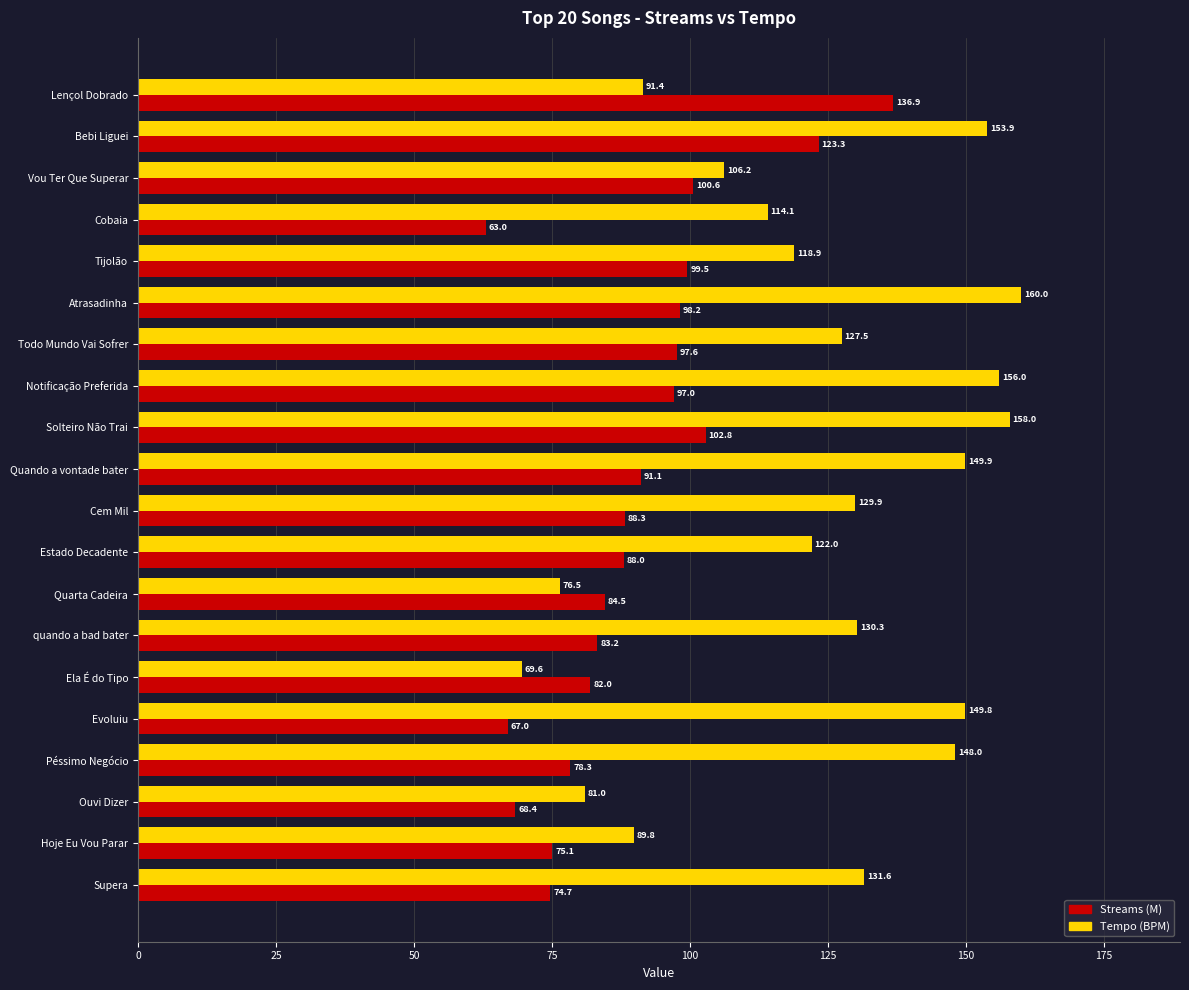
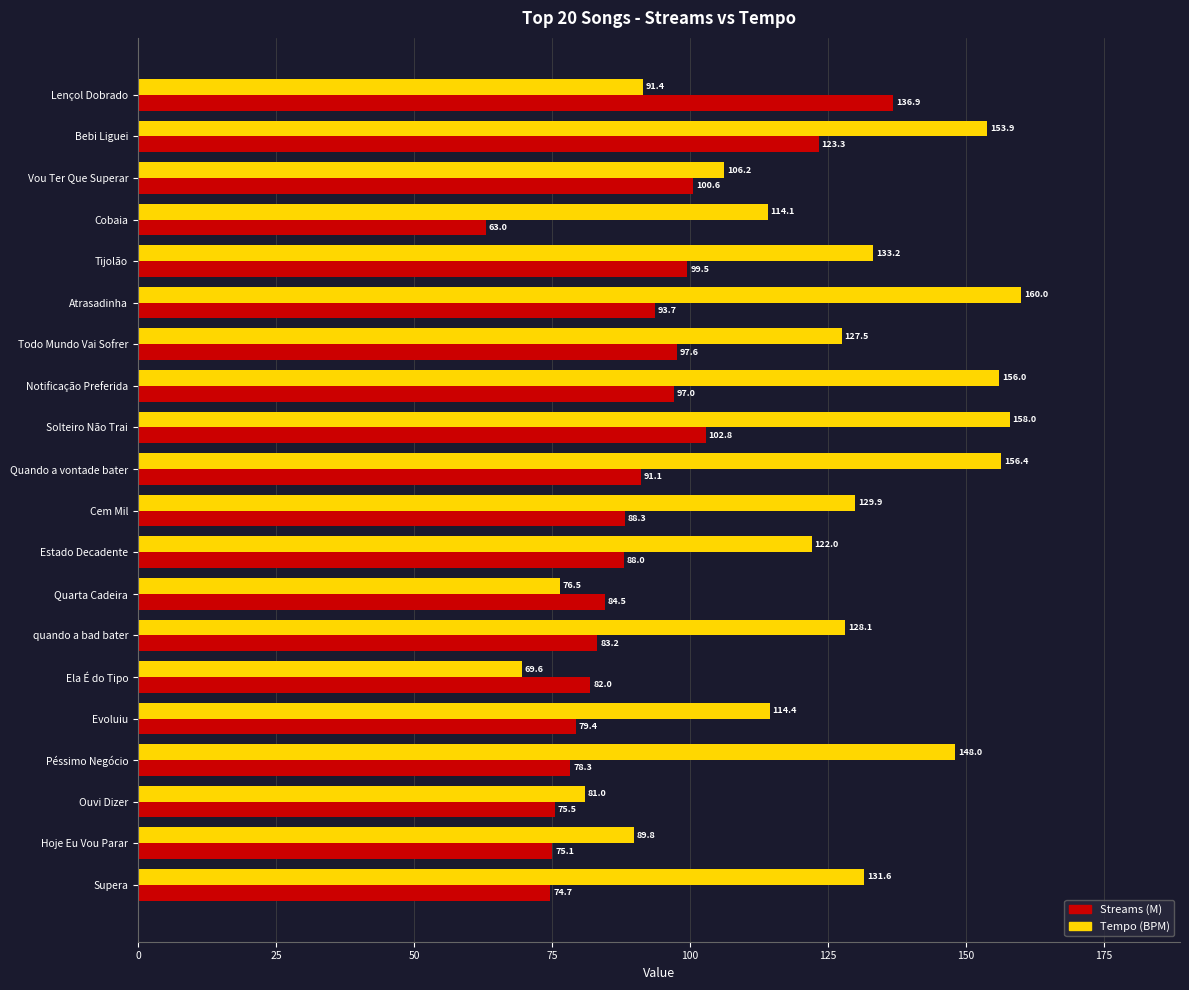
  {
    "Streams (M)": {
      "Lençol Dobrado": 136.9,
      "Bebi Liguei": 123.3,
      "Vou Ter Que Superar": 100.6,
      "Cobaia": 63.0,
      "Tijolão": 99.5,
-     "Atrasadinha": 98.2,
+     "Atrasadinha": 93.7,
      "Todo Mundo Vai Sofrer": 97.6,
      "Notificação Preferida": 97.0,
      "Solteiro Não Trai": 102.8,
      "Quando a vontade bater": 91.1,
      "Cem Mil": 88.3,
      "Estado Decadente": 88.0,
      "Quarta Cadeira": 84.5,
      "quando a bad bater": 83.2,
      "Ela É do Tipo": 82.0,
-     "Evoluiu": 67.0,
+     "Evoluiu": 79.4,
      "Péssimo Negócio": 78.3,
-     "Ouvi Dizer": 68.4,
+     "Ouvi Dizer": 75.5,
      "Hoje Eu Vou Parar": 75.1,
      "Supera": 74.7
    },
    "Tempo (BPM)": {
      "Lençol Dobrado": 91.4,
      "Bebi Liguei": 153.9,
      "Vou Ter Que Superar": 106.2,
      "Cobaia": 114.1,
-     "Tijolão": 118.9,
+     "Tijolão": 133.2,
      "Atrasadinha": 160.0,
      "Todo Mundo Vai Sofrer": 127.5,
      "Notificação Preferida": 156.0,
      "Solteiro Não Trai": 158.0,
-     "Quando a vontade bater": 149.9,
+     "Quando a vontade bater": 156.4,
      "Cem Mil": 129.9,
      "Estado Decadente": 122.0,
      "Quarta Cadeira": 76.5,
-     "quando a bad bater": 130.3,
+     "quando a bad bater": 128.1,
      "Ela É do Tipo": 69.6,
-     "Evoluiu": 149.8,
+     "Evoluiu": 114.4,
      "Péssimo Negócio": 148.0,
      "Ouvi Dizer": 81.0,
      "Hoje Eu Vou Parar": 89.8,
      "Supera": 131.6
    }
  }
